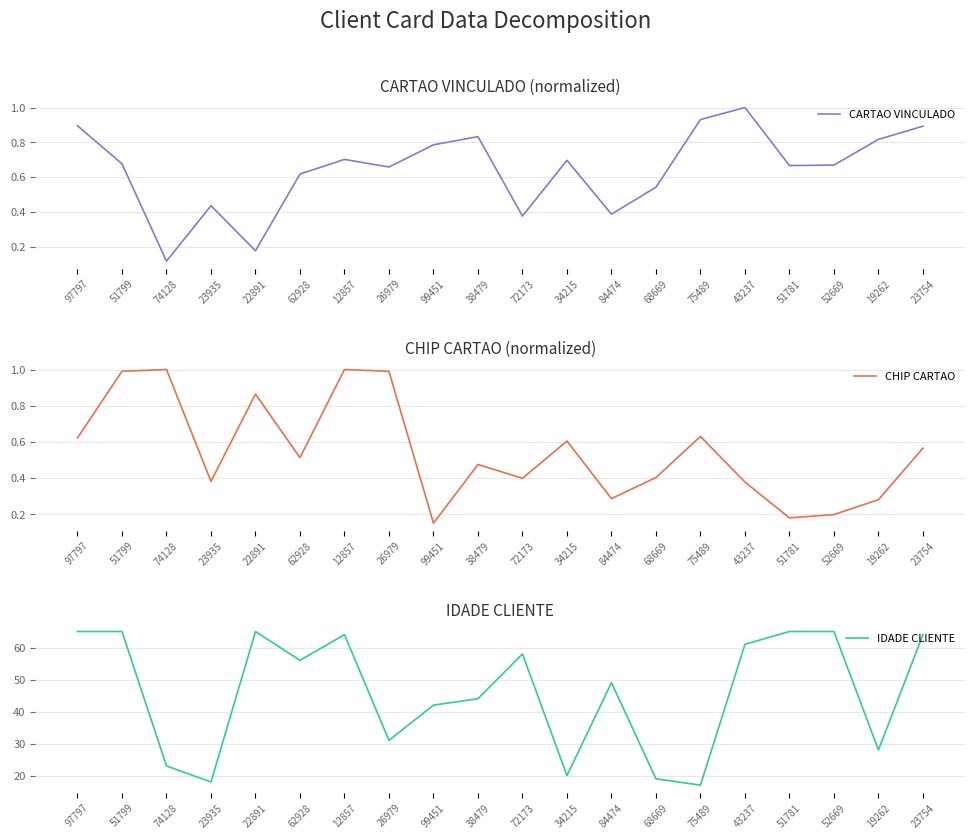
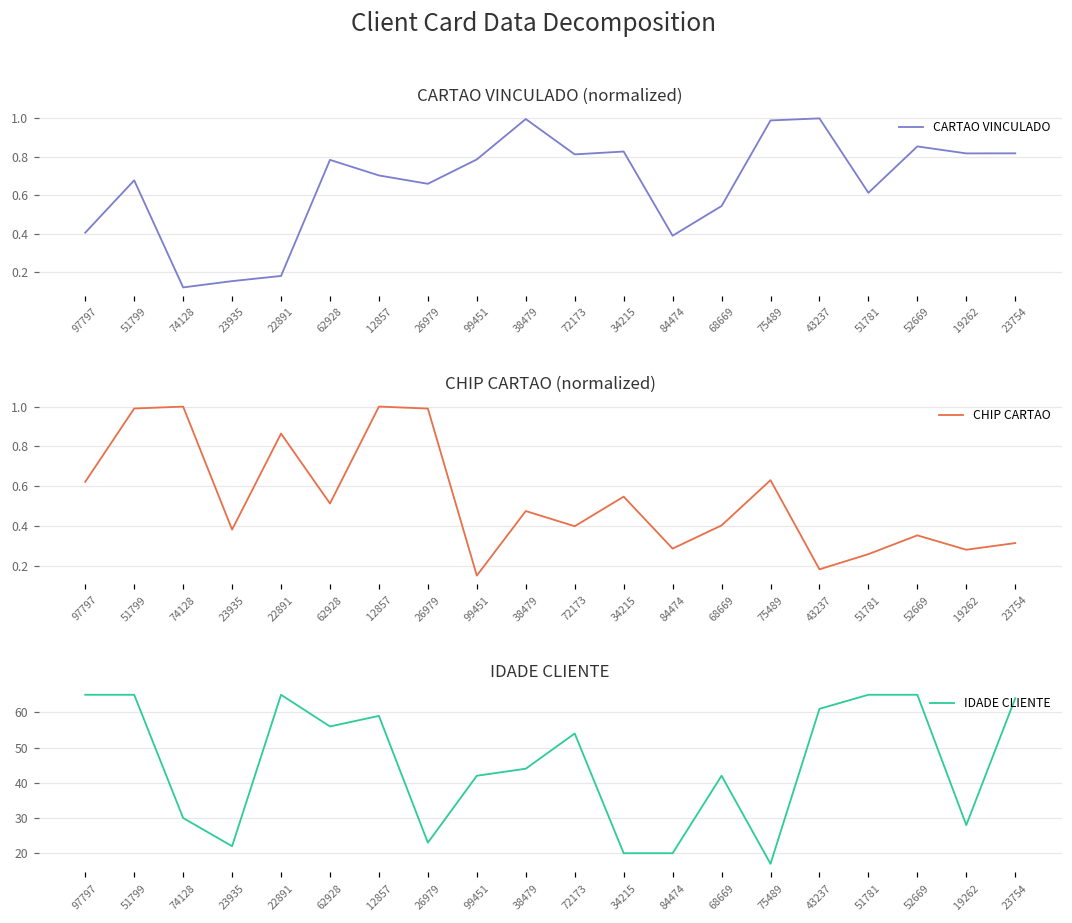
  {
    "CARTAO VINCULADO (normalized)": {
-     "97797": 0.90,
+     "97797": 0.40,
      "51799": 0.68,
      "74128": 0.12,
-     "23935": 0.44,
+     "23935": 0.15,
      "22891": 0.18,
-     "62928": 0.62,
+     "62928": 0.78,
      "12857": 0.70,
      "26979": 0.66,
      "99451": 0.79,
-     "38479": 0.83,
-     "72173": 0.38,
-     "34215": 0.70,
+     "38479": 1.00,
+     "72173": 0.81,
+     "34215": 0.83,
      "84474": 0.39,
      "68669": 0.54,
-     "75489": 0.93,
+     "75489": 0.99,
      "43237": 1.00,
-     "51781": 0.67,
-     "52669": 0.67,
+     "51781": 0.61,
+     "52669": 0.85,
      "19262": 0.82,
-     "23754": 0.89
+     "23754": 0.82
    },
    "CHIP CARTAO (normalized)": {
      "97797": 0.62,
      "51799": 0.99,
      "74128": 1.00,
      "23935": 0.38,
      "22891": 0.86,
      "62928": 0.51,
      "12857": 1.00,
      "26979": 0.99,
      "99451": 0.15,
      "38479": 0.48,
      "72173": 0.40,
-     "34215": 0.60,
+     "34215": 0.55,
      "84474": 0.29,
      "68669": 0.40,
      "75489": 0.63,
-     "43237": 0.38,
-     "51781": 0.18,
-     "52669": 0.20,
+     "43237": 0.18,
+     "51781": 0.26,
+     "52669": 0.35,
      "19262": 0.28,
-     "23754": 0.57
+     "23754": 0.31
    },
    "IDADE CLIENTE": {
      "97797": 65,
      "51799": 65,
-     "74128": 23,
-     "23935": 18,
+     "74128": 30,
+     "23935": 22,
      "22891": 65,
      "62928": 56,
-     "12857": 64,
-     "26979": 31,
+     "12857": 59,
+     "26979": 23,
      "99451": 42,
      "38479": 44,
-     "72173": 58,
+     "72173": 54,
      "34215": 20,
-     "84474": 49,
-     "68669": 19,
+     "84474": 20,
+     "68669": 42,
      "75489": 17,
      "43237": 61,
      "51781": 65,
      "52669": 65,
      "19262": 28,
      "23754": 64
    }
  }
